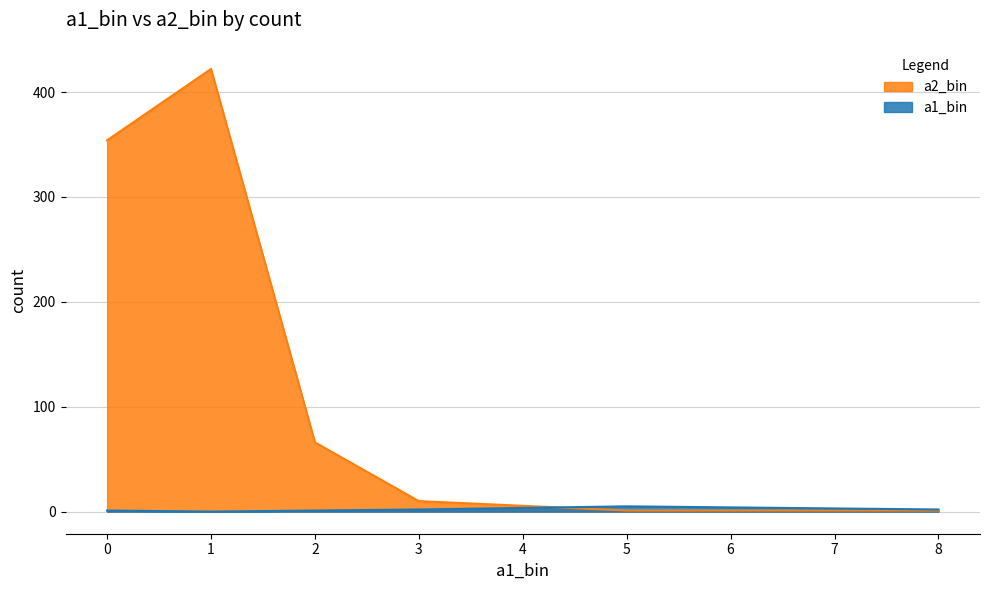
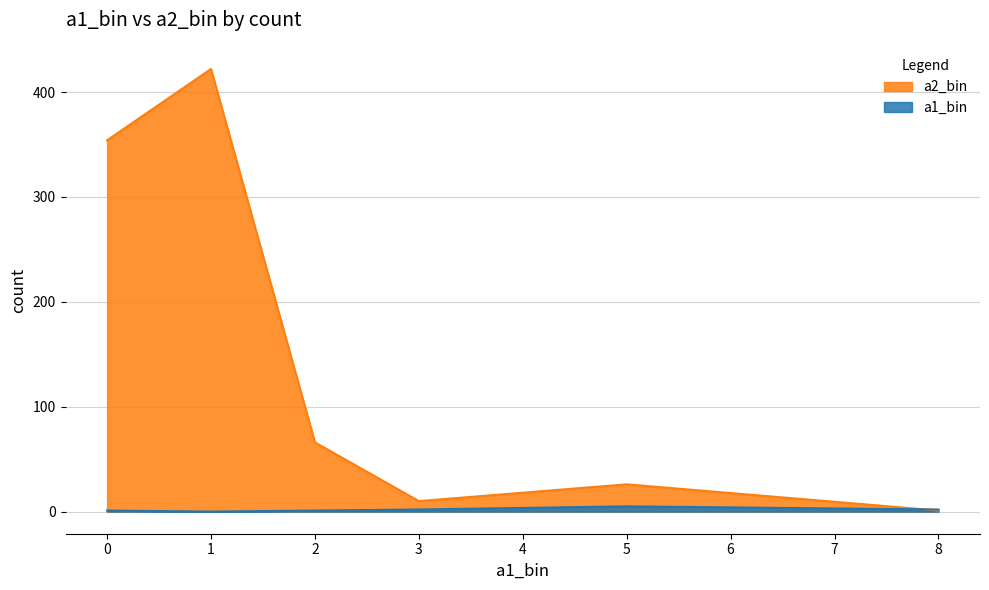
  {
    "a2_bin": {
      "0": 354,
      "1": 422,
      "2": 66,
      "3": 10,
-     "5": 1
+     "5": 26
    },
    "a1_bin": {
      "0": 1,
      "1": 0,
      "2": 1,
      "3": 2,
      "5": 5
    }
  }
